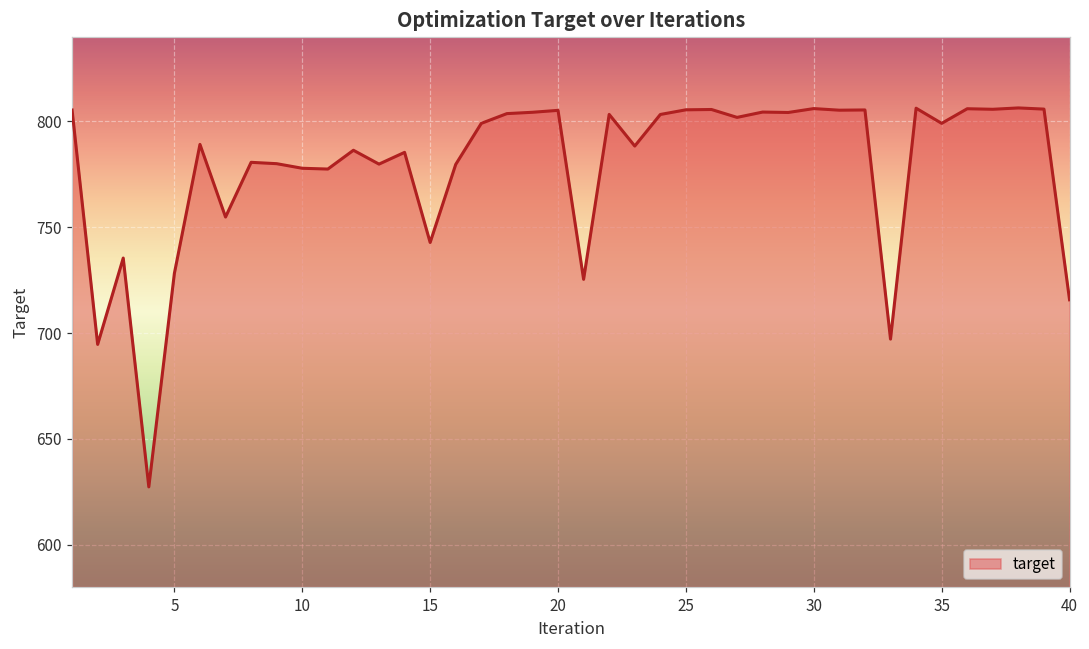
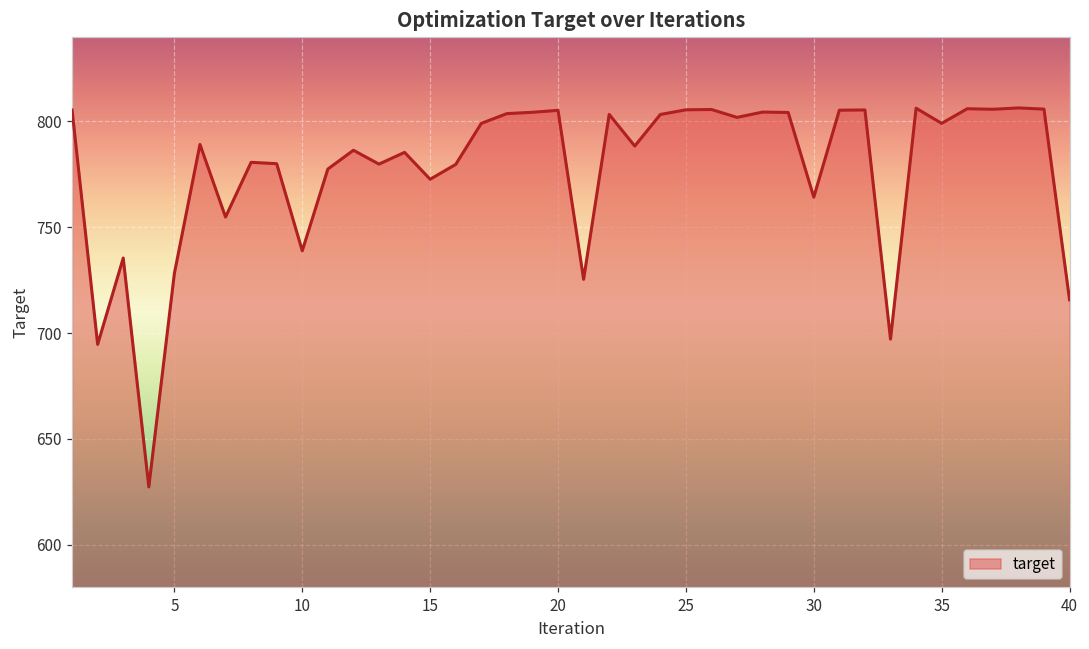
  {
    "5": 728,
-   "10": 778,
-   "15": 743,
+   "10": 739,
+   "15": 773,
    "20": 805,
    "25": 805,
-   "30": 806,
+   "30": 764,
    "35": 799,
    "40": 716
  }
